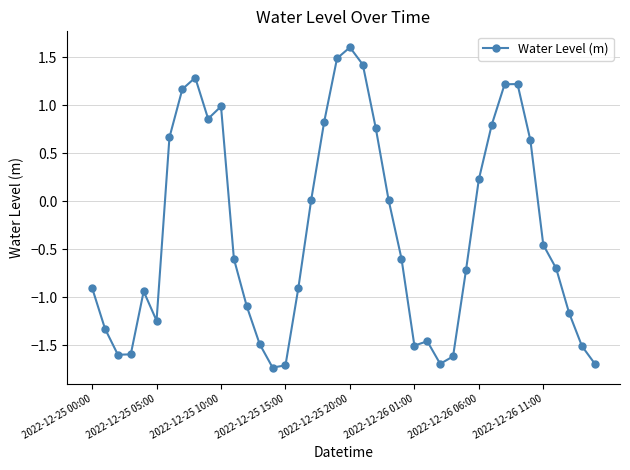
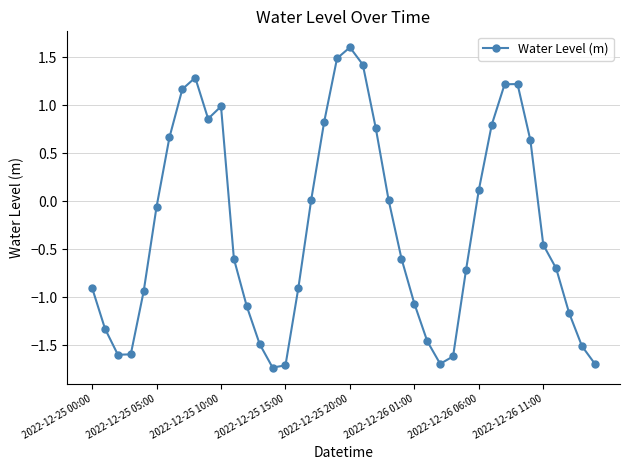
  {
    "2022-12-25 00:00": -0.9,
-   "2022-12-25 05:00": -1.2,
+   "2022-12-25 05:00": -0.1,
    "2022-12-25 10:00": 1.0,
    "2022-12-25 15:00": -1.7,
    "2022-12-25 20:00": 1.6,
-   "2022-12-26 01:00": -1.5,
-   "2022-12-26 06:00": 0.2,
+   "2022-12-26 01:00": -1.1,
+   "2022-12-26 06:00": 0.1,
    "2022-12-26 11:00": -0.5
  }
